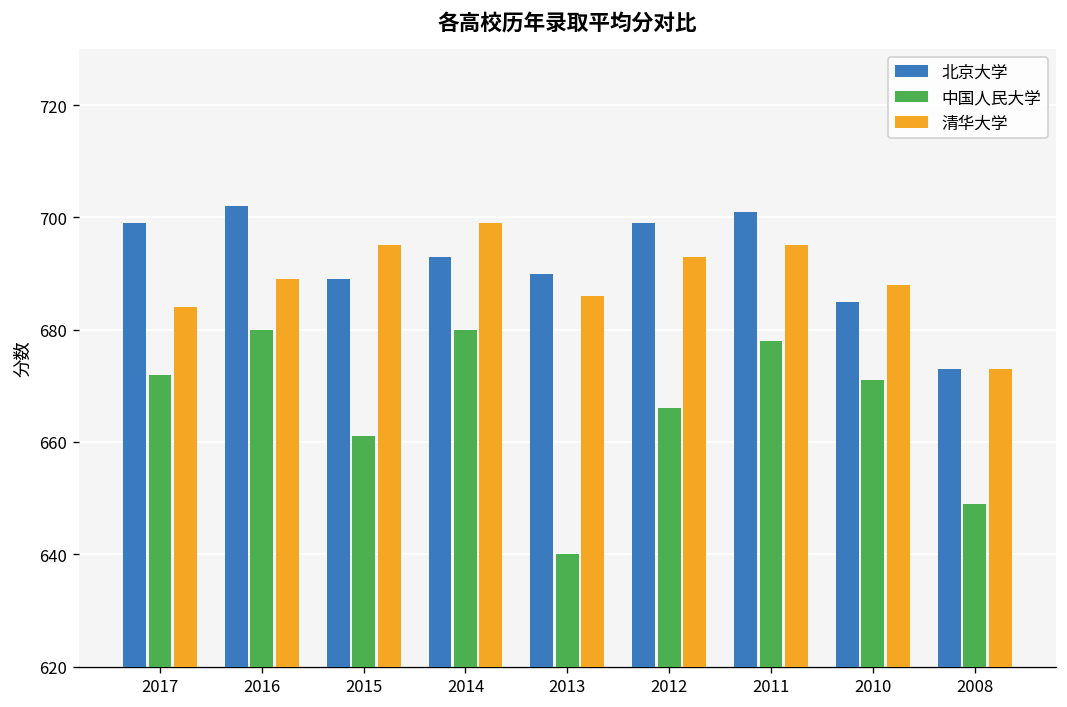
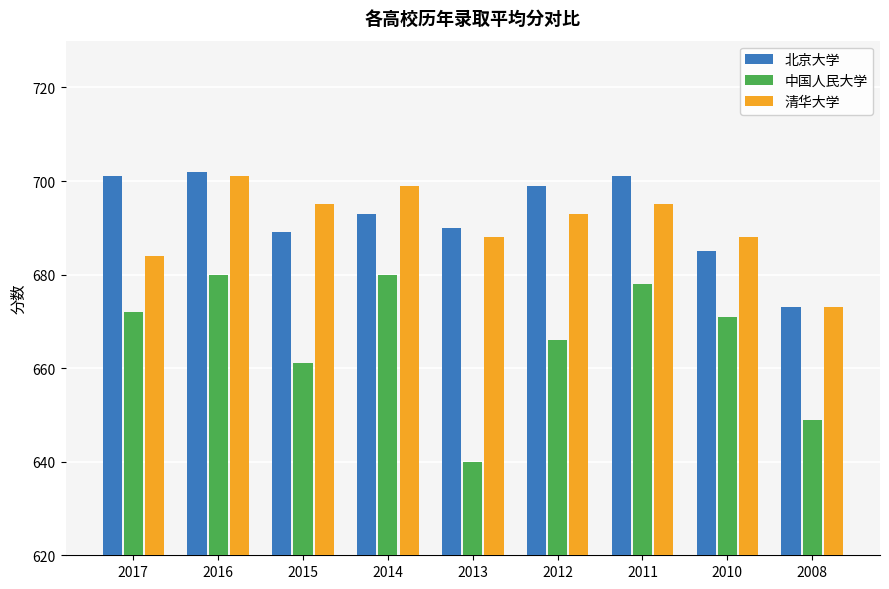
  {
    "北京大学": {
-     "2017": 699,
+     "2017": 701,
      "2016": 702,
      "2015": 689,
      "2014": 693,
      "2013": 690,
      "2012": 699,
      "2011": 701,
      "2010": 685,
      "2008": 673
    },
    "中国人民大学": {
      "2017": 672,
      "2016": 680,
      "2015": 661,
      "2014": 680,
      "2013": 640,
      "2012": 666,
      "2011": 678,
      "2010": 671,
      "2008": 649
    },
    "清华大学": {
      "2017": 684,
-     "2016": 689,
+     "2016": 701,
      "2015": 695,
      "2014": 699,
-     "2013": 686,
+     "2013": 688,
      "2012": 693,
      "2011": 695,
      "2010": 688,
      "2008": 673
    }
  }
